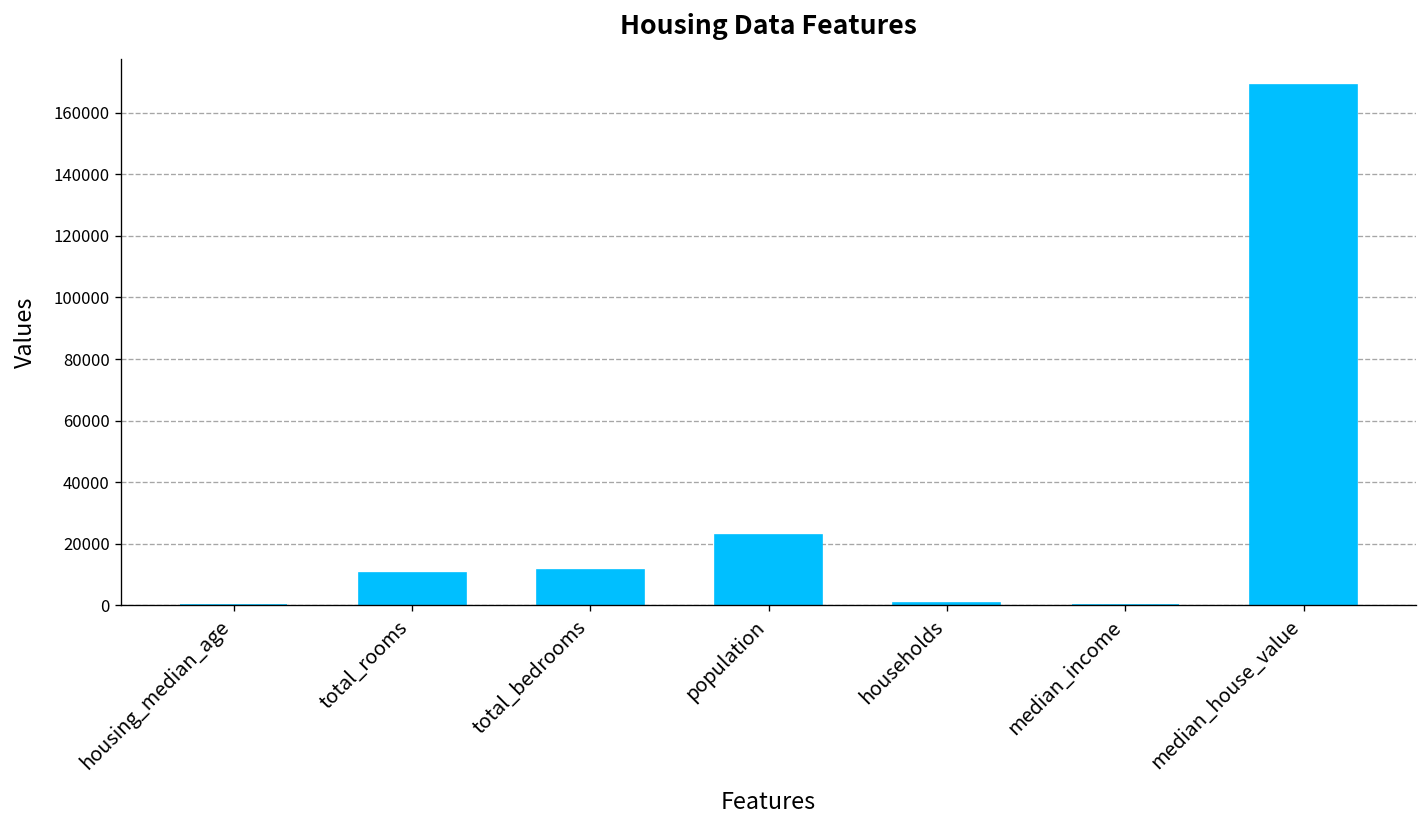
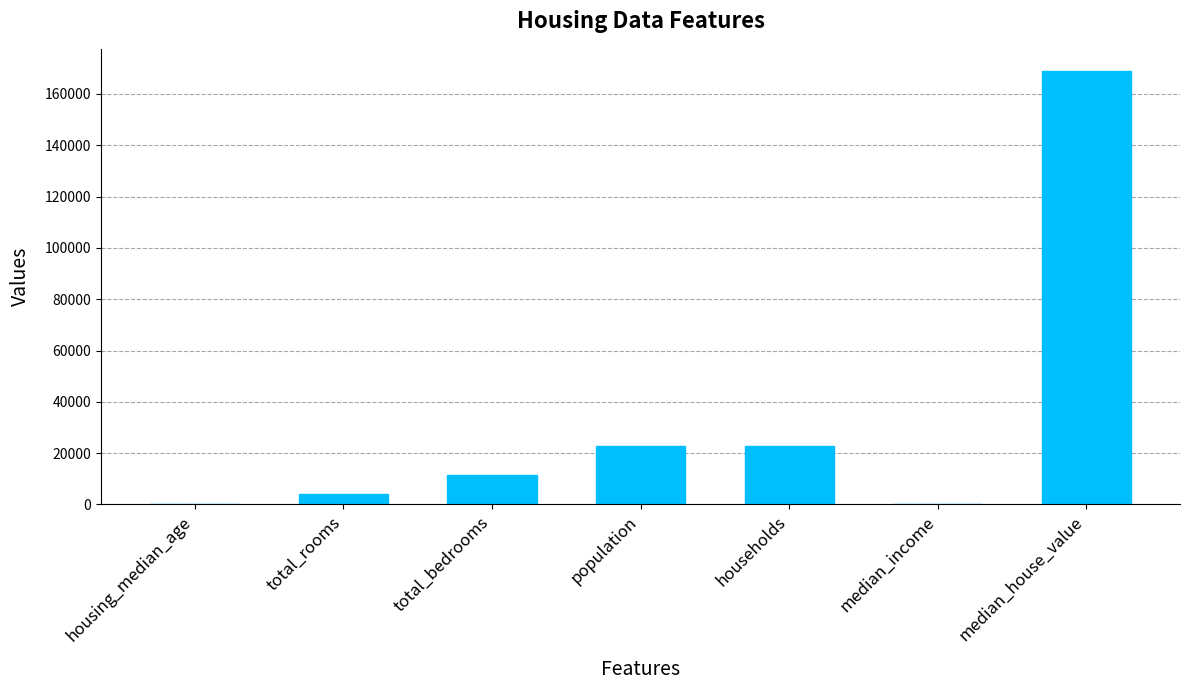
  {
-   "total_rooms": 11000,
+   "total_rooms": 4000,
    "total_bedrooms": 12000,
    "population": 23000,
-   "households": 1000,
+   "households": 23000,
    "median_house_value": 169000
  }
